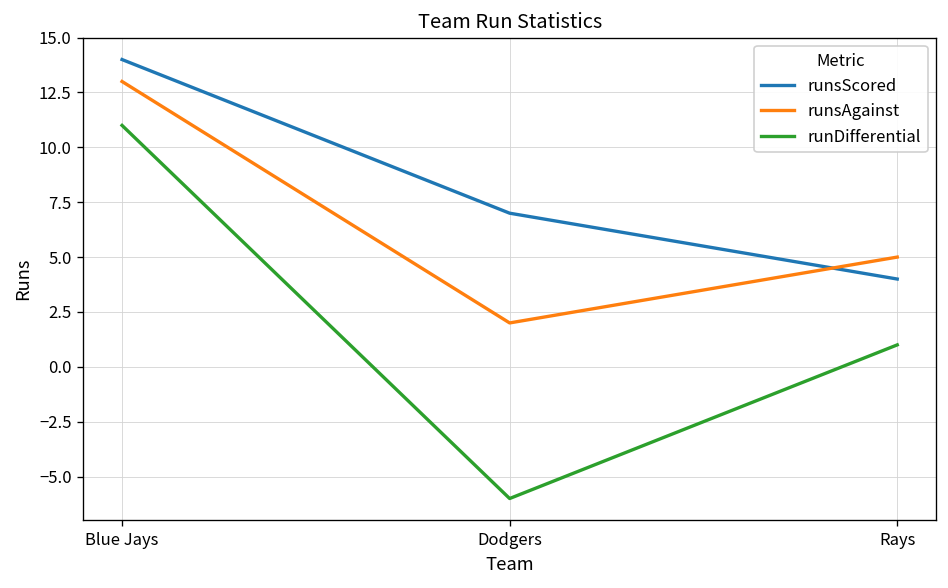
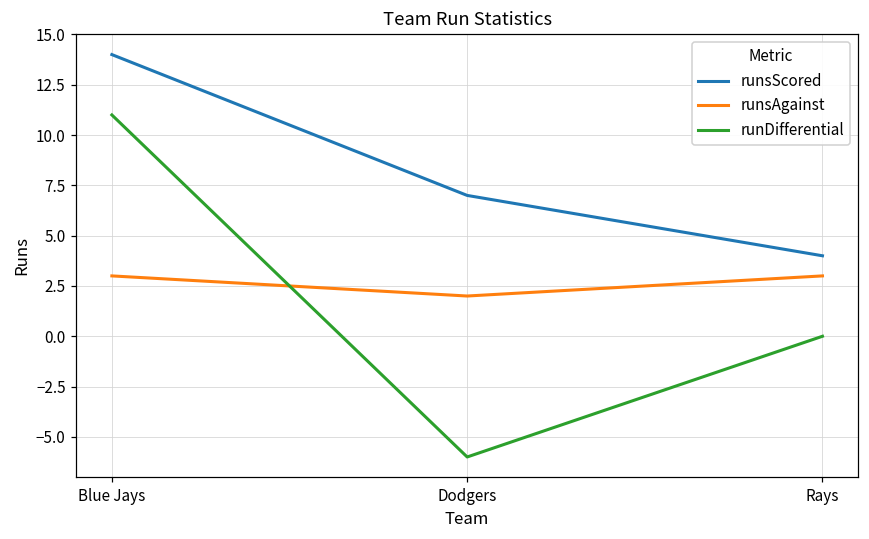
  {
    "runsScored": {
      "Blue Jays": 14,
      "Dodgers": 7,
      "Rays": 4
    },
    "runsAgainst": {
-     "Blue Jays": 13,
+     "Blue Jays": 3,
      "Dodgers": 2,
-     "Rays": 5
+     "Rays": 3
    },
    "runDifferential": {
      "Blue Jays": 11,
      "Dodgers": -6,
-     "Rays": 1
+     "Rays": 0
    }
  }
